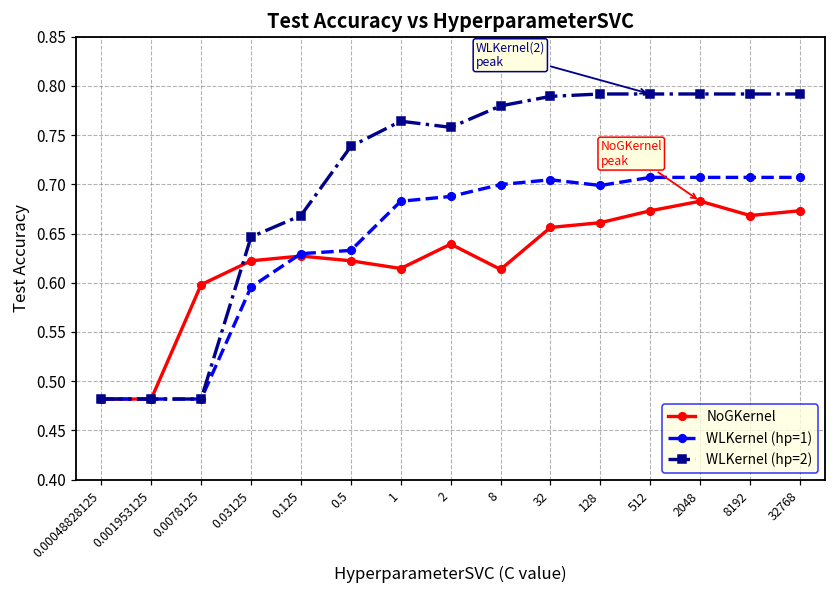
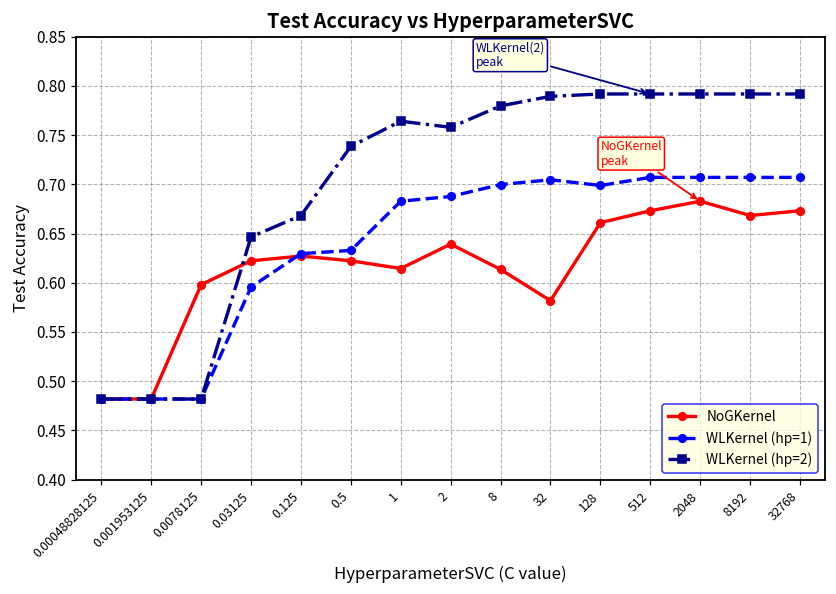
  {
    "NoGKernel": {
      "0.0078125": 0.60,
      "0.03125": 0.62,
      "0.5": 0.62,
      "1": 0.61,
      "2": 0.64,
      "8": 0.61,
-     "32": 0.66,
+     "32": 0.58,
      "128": 0.66,
      "512": 0.67,
      "2048": 0.68,
      "8192": 0.67,
      "32768": 0.67
    },
    "WLKernel (hp=1)": {
      "0.03125": 0.60,
      "0.5": 0.63,
      "1": 0.68,
      "2": 0.69,
      "8": 0.70,
      "32": 0.70,
      "128": 0.70,
      "512": 0.71,
      "2048": 0.71,
      "8192": 0.71,
      "32768": 0.71
    },
    "WLKernel (hp=2)": {
      "0.03125": 0.65,
      "0.125": 0.67,
      "0.5": 0.74,
      "1": 0.76,
      "2": 0.76,
      "8": 0.78,
      "32": 0.79,
      "512": 0.79,
      "2048": 0.79,
      "8192": 0.79,
      "32768": 0.79
    }
  }
